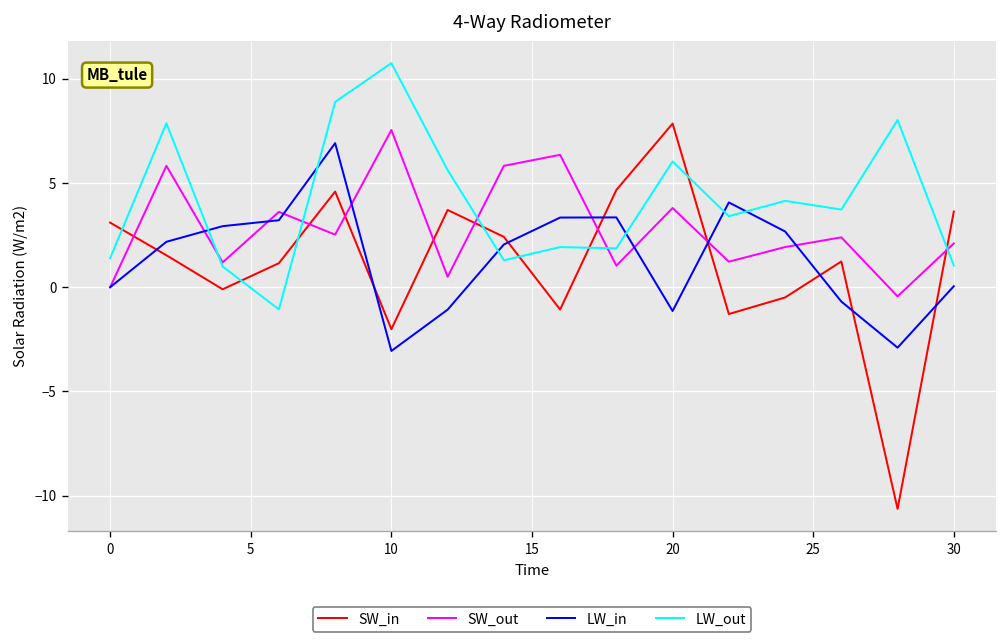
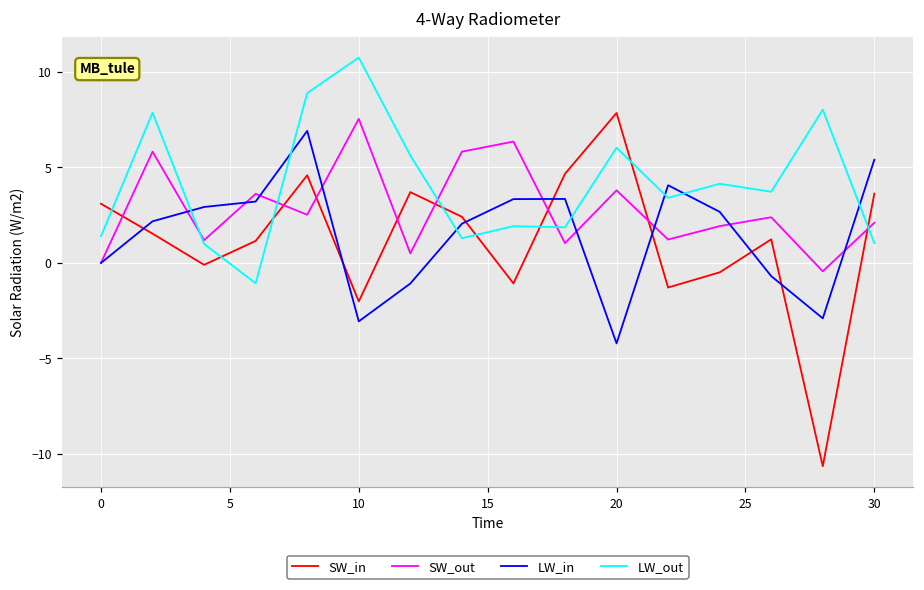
  {
    "SW_in": {
      "0": 3.1,
      "10": -2.0,
      "20": 7.9,
      "30": 3.6
    },
    "SW_out": {
      "10": 7.5,
      "20": 3.8,
      "30": 2.1
    },
    "LW_in": {
      "10": -3.1,
-     "20": -1.1,
-     "30": 0.0
+     "20": -4.2,
+     "30": 5.4
    },
    "LW_out": {
      "0": 1.4,
      "10": 10.8,
      "20": 6.0,
      "30": 1.0
    }
  }
